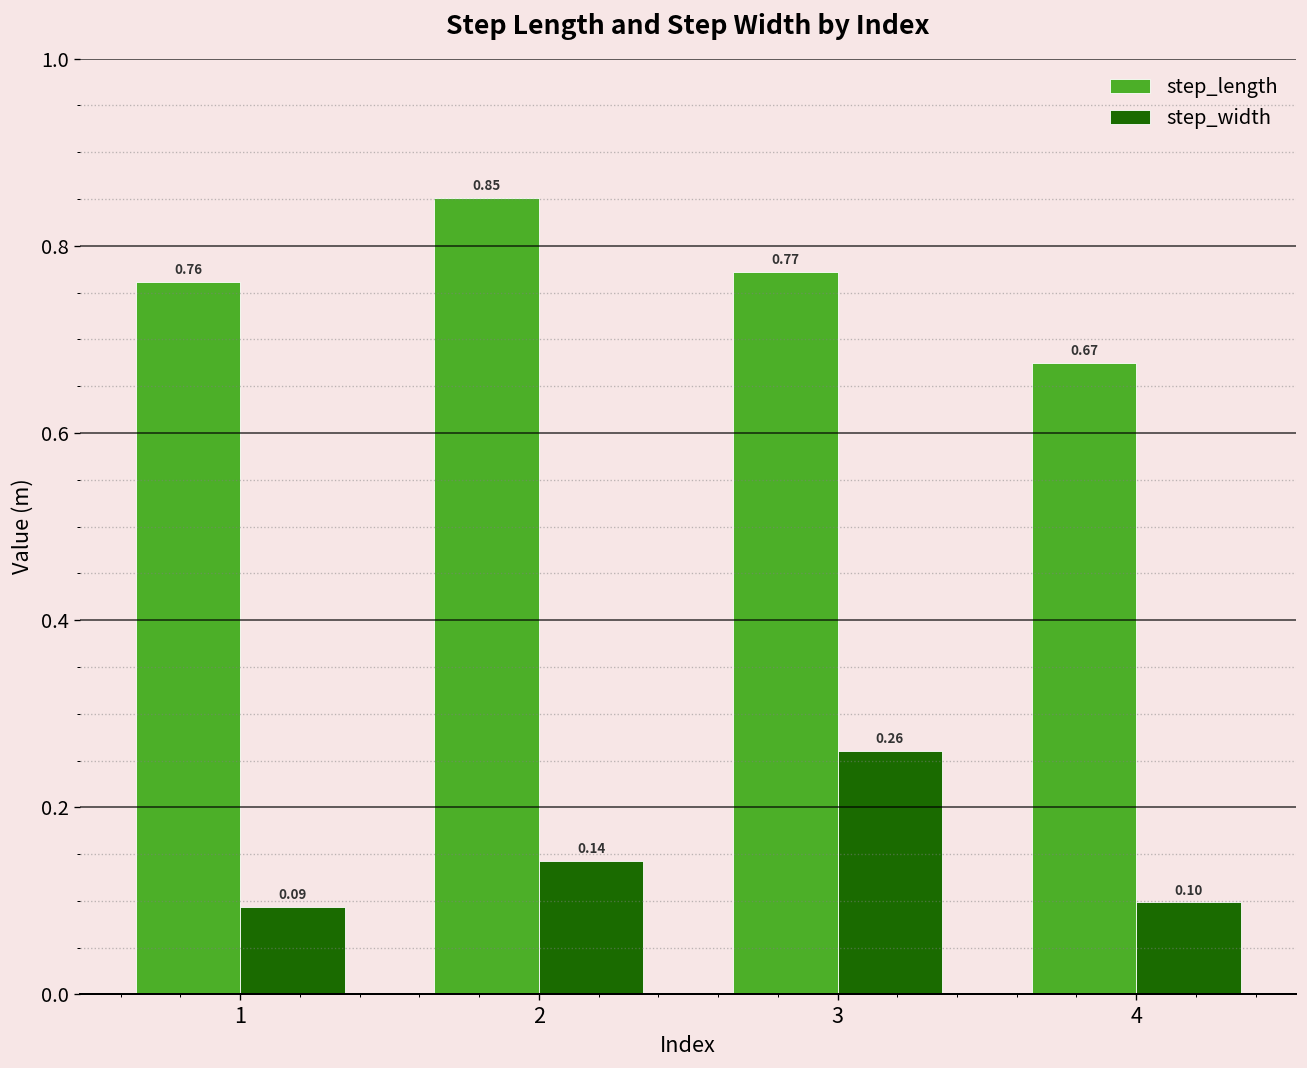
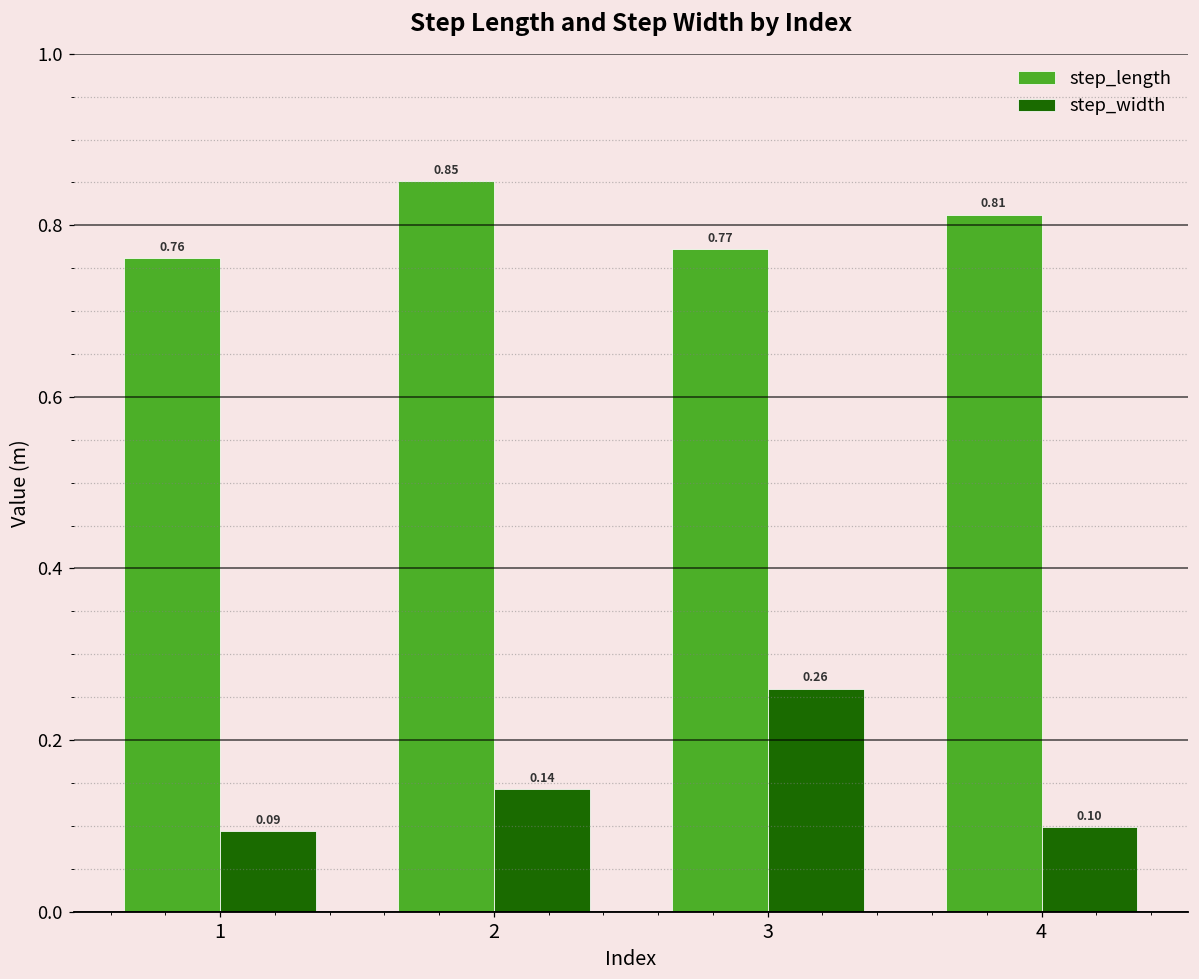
  {
    "step_length": {
      "1": 0.76,
      "2": 0.85,
      "3": 0.77,
-     "4": 0.67
+     "4": 0.81
    },
    "step_width": {
      "1": 0.09,
      "2": 0.14,
      "3": 0.26,
      "4": 0.10
    }
  }
